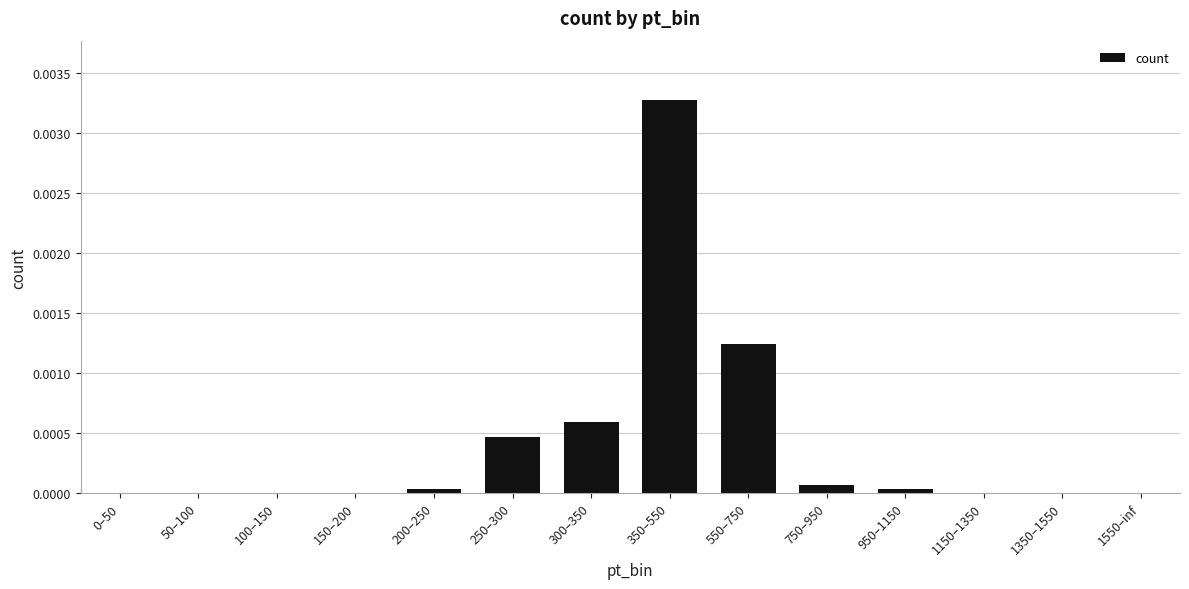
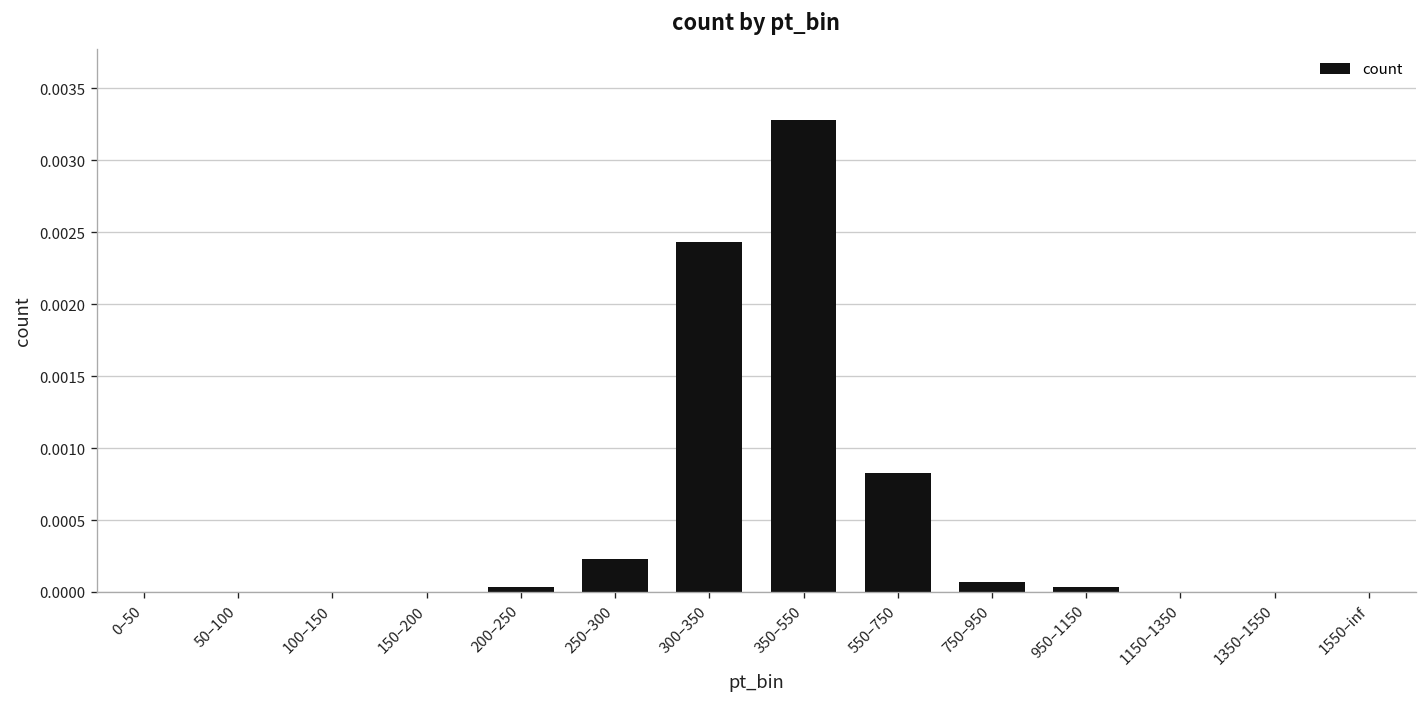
  {
    "0–50": 0.00000,
    "50–100": 0.00000,
    "100–150": 0.00000,
    "150–200": 0.00000,
    "200–250": 0.00003,
-   "250–300": 0.00047,
-   "300–350": 0.00060,
+   "250–300": 0.00023,
+   "300–350": 0.00244,
    "350–550": 0.00328,
-   "550–750": 0.00124,
+   "550–750": 0.00083,
    "750–950": 0.00007,
    "950–1150": 0.00003,
    "1150–1350": 0.00000,
    "1350–1550": 0.00000,
    "1550–inf": 0.00000
  }
